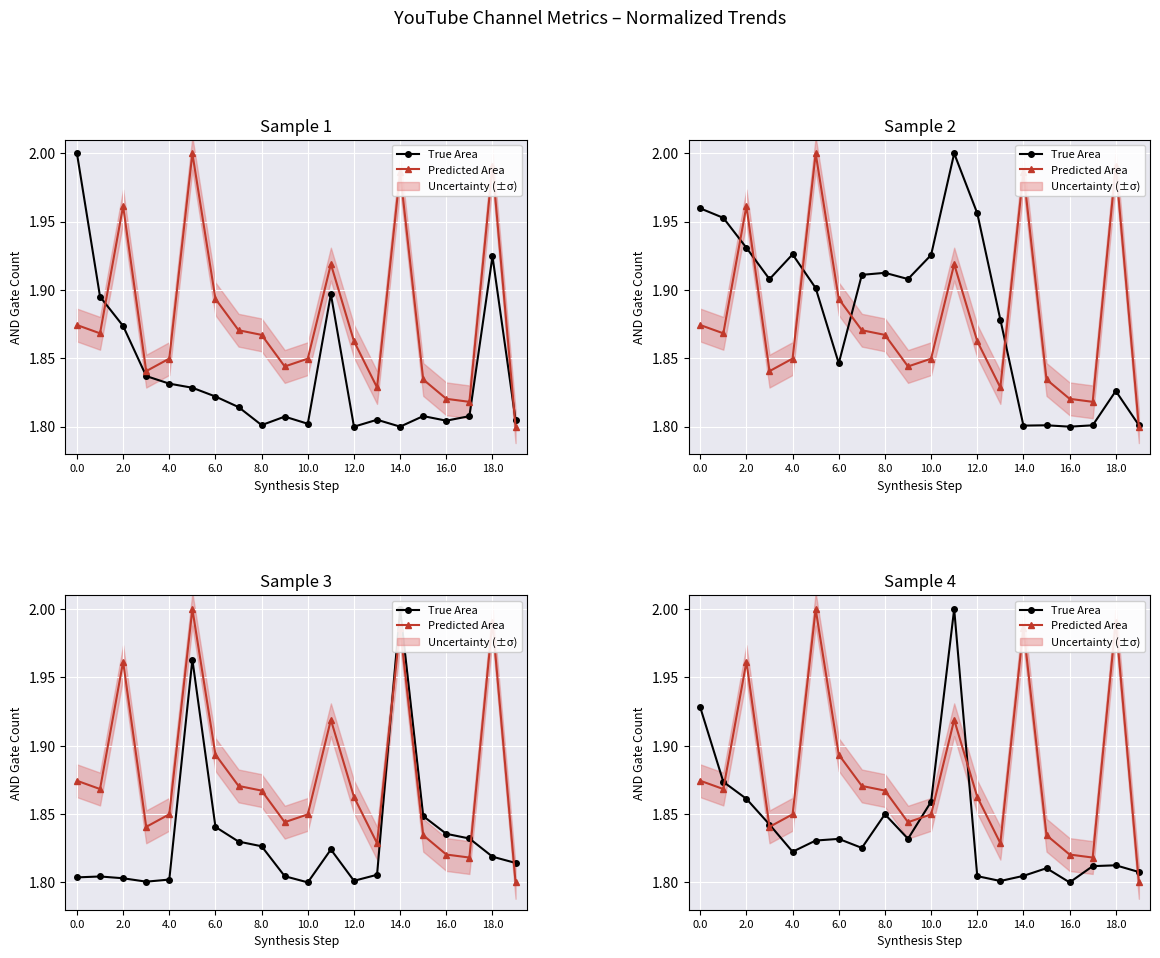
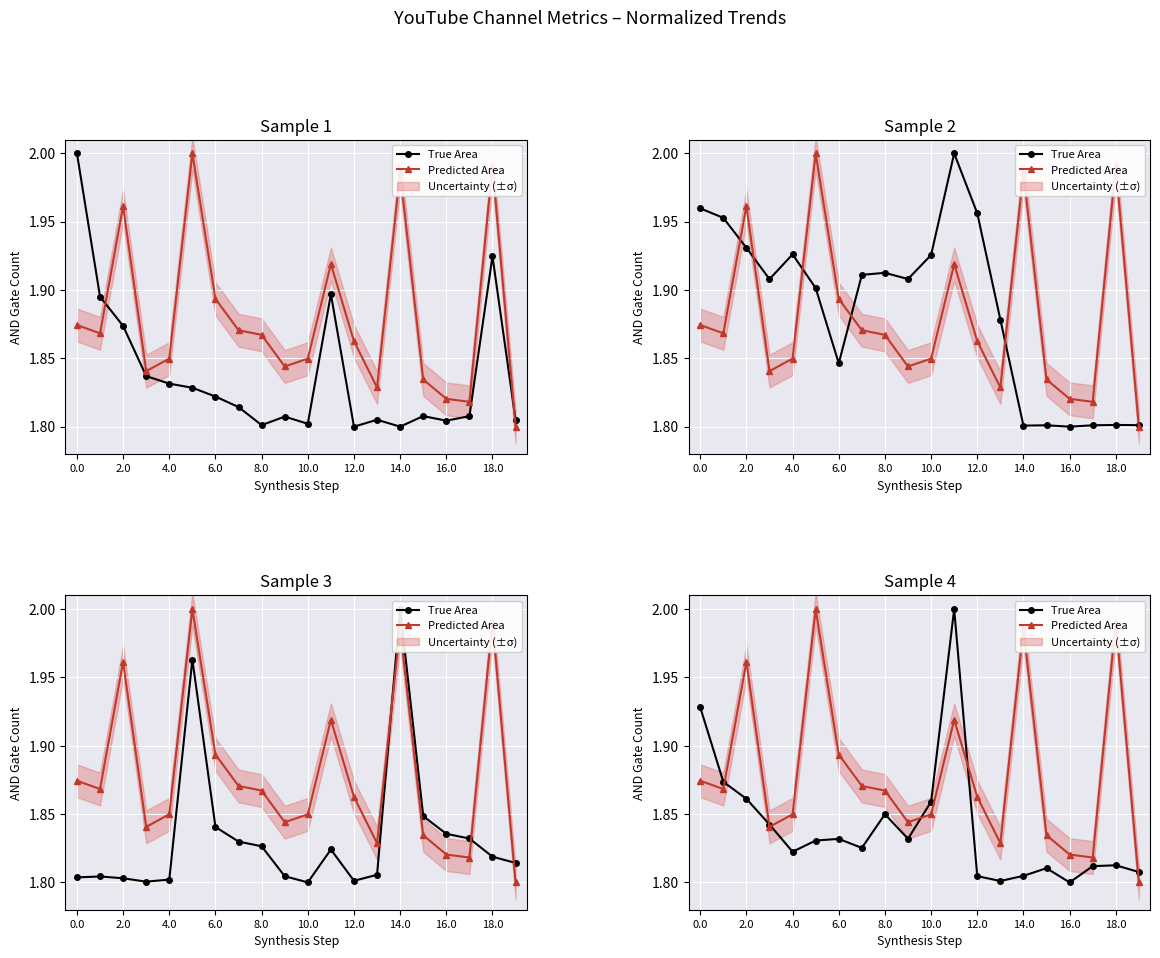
  {
    "Sample 1": {
      "True Area": {
        "0.0": 2.000,
        "2.0": 1.874,
        "4.0": 1.831,
        "6.0": 1.822,
        "8.0": 1.801,
        "10.0": 1.802,
        "12.0": 1.800,
        "14.0": 1.800,
        "16.0": 1.804,
        "18.0": 1.925
      },
      "Predicted Area": {
        "0.0": 1.874,
        "2.0": 1.961,
        "4.0": 1.850,
        "6.0": 1.894,
        "8.0": 1.867,
        "10.0": 1.850,
        "12.0": 1.863,
        "16.0": 1.820
      }
    },
    "Sample 2": {
      "True Area": {
        "0.0": 1.960,
        "2.0": 1.931,
        "4.0": 1.926,
        "6.0": 1.846,
        "8.0": 1.913,
        "10.0": 1.926,
        "12.0": 1.956,
        "14.0": 1.801,
        "16.0": 1.800,
-       "18.0": 1.826
+       "18.0": 1.801
      },
      "Predicted Area": {
        "0.0": 1.874,
        "2.0": 1.961,
        "4.0": 1.850,
        "6.0": 1.894,
        "8.0": 1.867,
        "10.0": 1.850,
        "12.0": 1.863,
        "16.0": 1.820
      }
    },
    "Sample 3": {
      "True Area": {
        "0.0": 1.804,
        "2.0": 1.803,
        "4.0": 1.802,
        "6.0": 1.841,
        "8.0": 1.826,
        "10.0": 1.800,
        "12.0": 1.801,
        "16.0": 1.836,
        "18.0": 1.819
      },
      "Predicted Area": {
        "0.0": 1.874,
        "2.0": 1.961,
        "4.0": 1.850,
        "6.0": 1.894,
        "8.0": 1.867,
        "10.0": 1.850,
        "12.0": 1.863,
        "16.0": 1.820
      }
    },
    "Sample 4": {
      "True Area": {
        "0.0": 1.928,
        "2.0": 1.861,
        "4.0": 1.822,
        "6.0": 1.832,
        "8.0": 1.850,
        "10.0": 1.859,
        "12.0": 1.805,
        "14.0": 1.805,
        "16.0": 1.800,
        "18.0": 1.813
      },
      "Predicted Area": {
        "0.0": 1.874,
        "2.0": 1.961,
        "4.0": 1.850,
        "6.0": 1.894,
        "8.0": 1.867,
        "10.0": 1.850,
        "12.0": 1.863,
        "16.0": 1.820
      }
    }
  }
